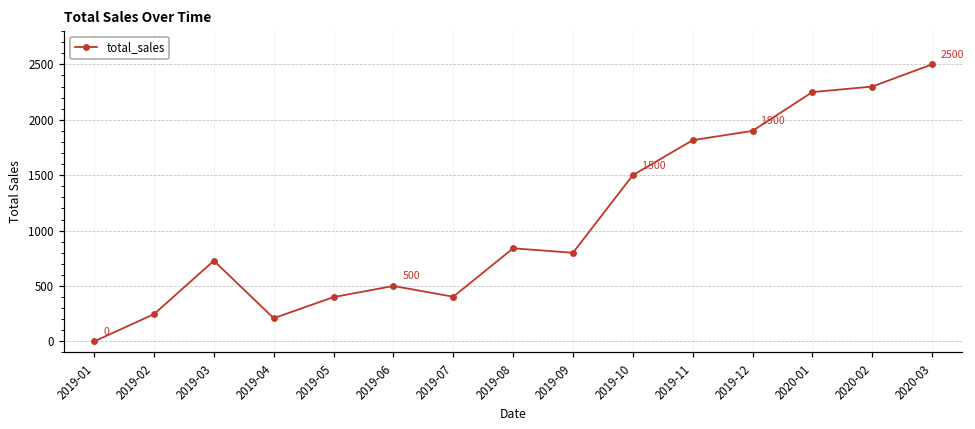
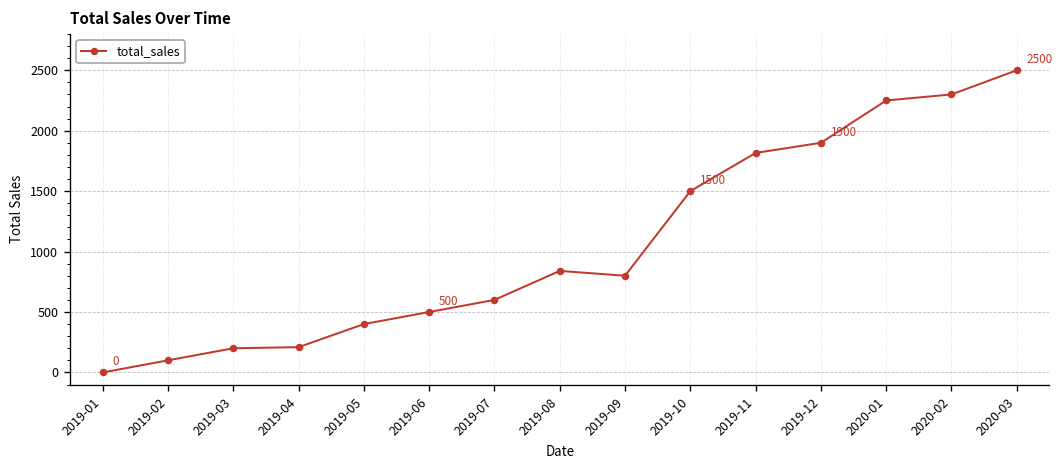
  {
-   "2019-02": 250,
-   "2019-03": 730,
+   "2019-02": 100,
+   "2019-03": 200,
    "2019-04": 210,
    "2019-05": 400,
-   "2019-07": 400,
+   "2019-07": 600,
    "2019-08": 840,
    "2019-09": 800,
    "2019-11": 1820,
    "2020-01": 2250,
    "2020-02": 2300
  }
